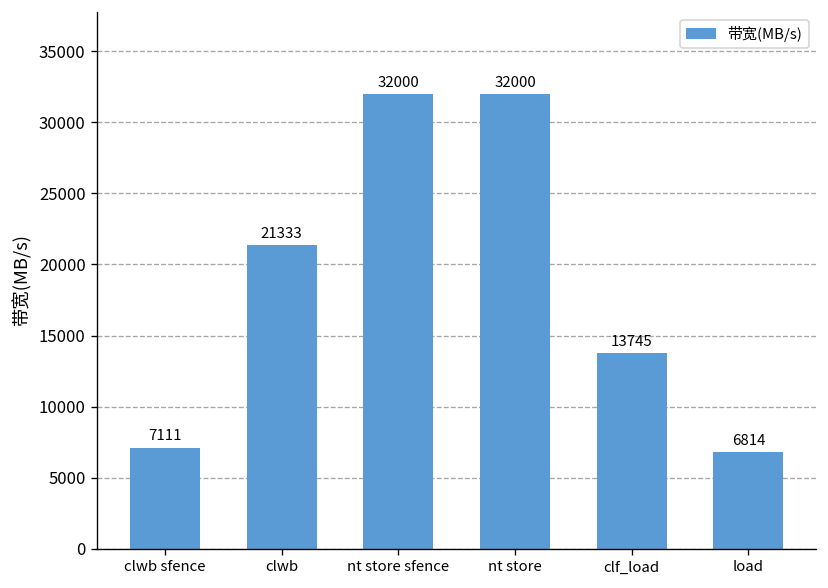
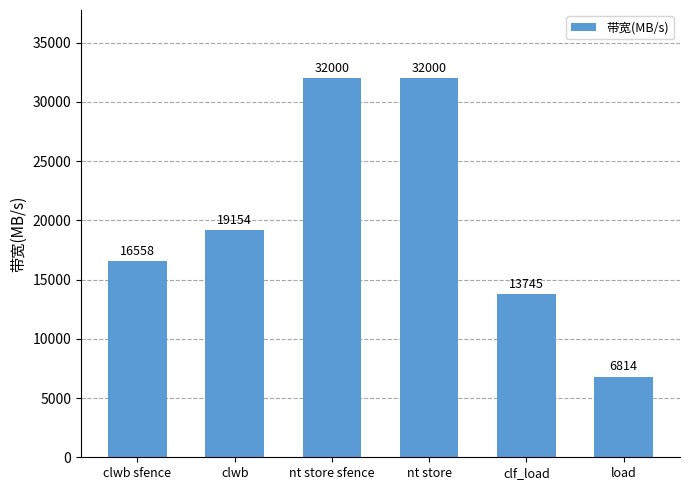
  {
-   "clwb sfence": 7111,
-   "clwb": 21333,
+   "clwb sfence": 16558,
+   "clwb": 19154,
    "nt store sfence": 32000,
    "nt store": 32000,
    "clf_load": 13745,
    "load": 6814
  }
